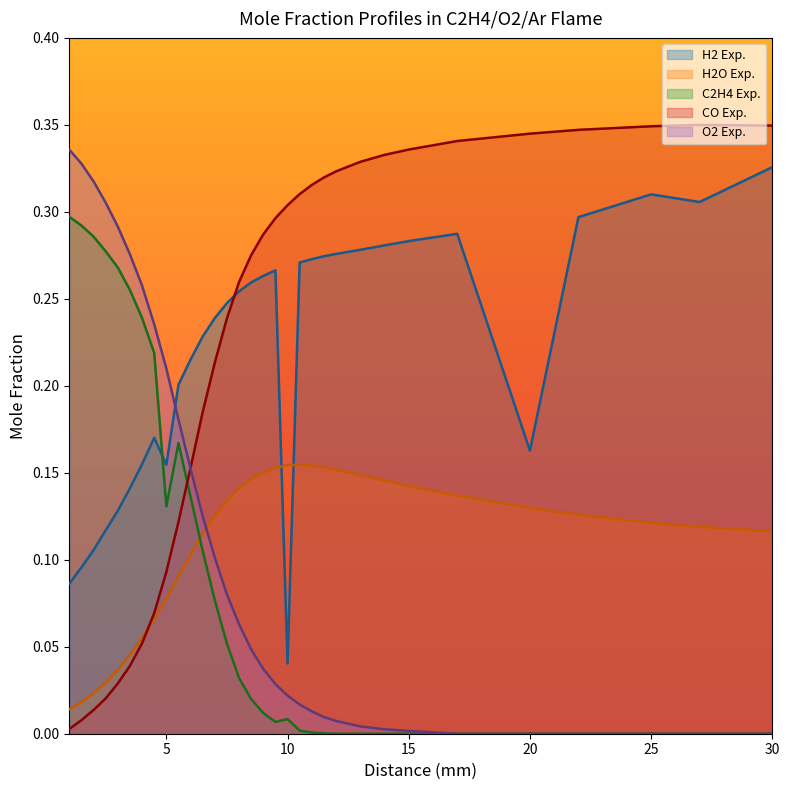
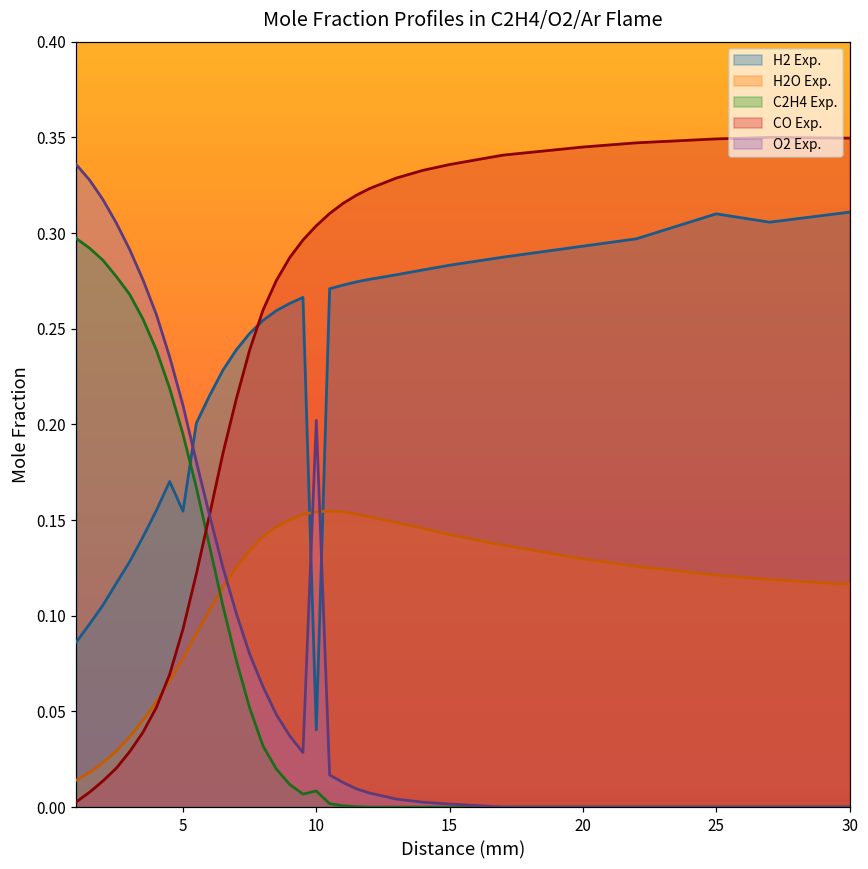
  {
    "H2 Exp.": {
      "5": 0.155,
      "10": 0.040,
      "15": 0.283,
-     "20": 0.163,
+     "20": 0.293,
      "25": 0.310,
-     "30": 0.326
+     "30": 0.311
    },
    "C2H4 Exp.": {
-     "5": 0.131,
+     "5": 0.195,
      "10": 0.008,
      "15": 0.000
    },
    "O2 Exp.": {
      "5": 0.210,
-     "10": 0.022,
+     "10": 0.202,
      "15": 0.002
    }
  }
